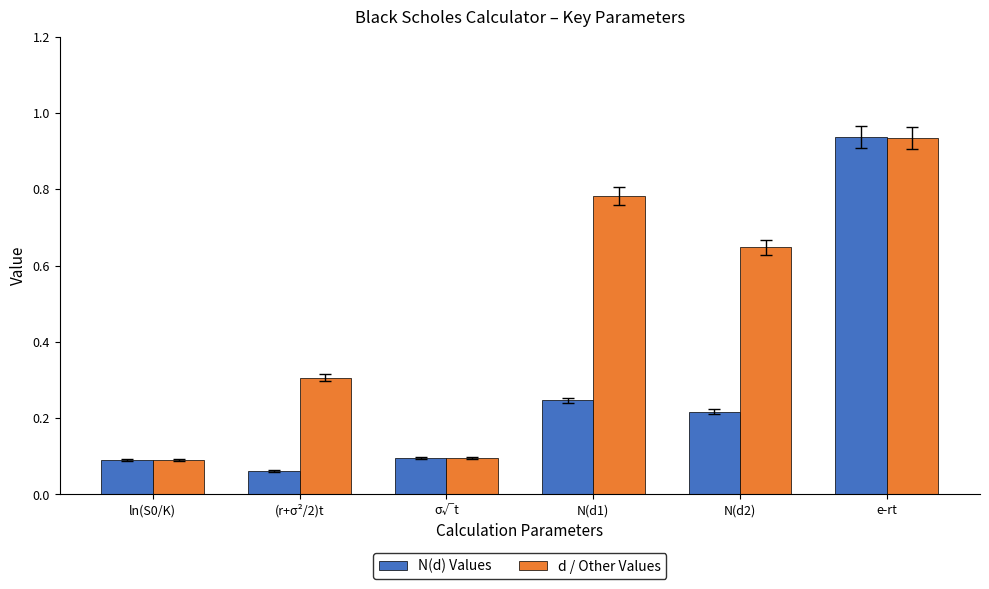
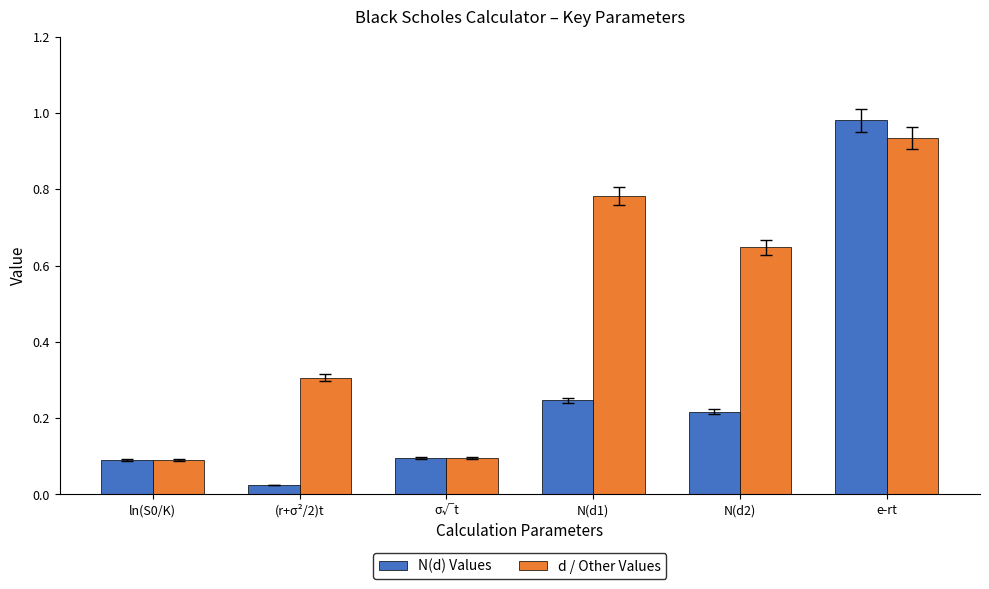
  {
    "N(d) Values": {
      "ln(S0/K)": 0.09,
-     "(r+σ²/2)t": 0.06,
+     "(r+σ²/2)t": 0.02,
      "σ√t": 0.10,
      "N(d1)": 0.25,
      "N(d2)": 0.22,
-     "e-rt": 0.94
+     "e-rt": 0.98
    },
    "d / Other Values": {
      "ln(S0/K)": 0.09,
      "(r+σ²/2)t": 0.31,
      "σ√t": 0.10,
      "N(d1)": 0.78,
      "N(d2)": 0.65,
      "e-rt": 0.93
    }
  }
